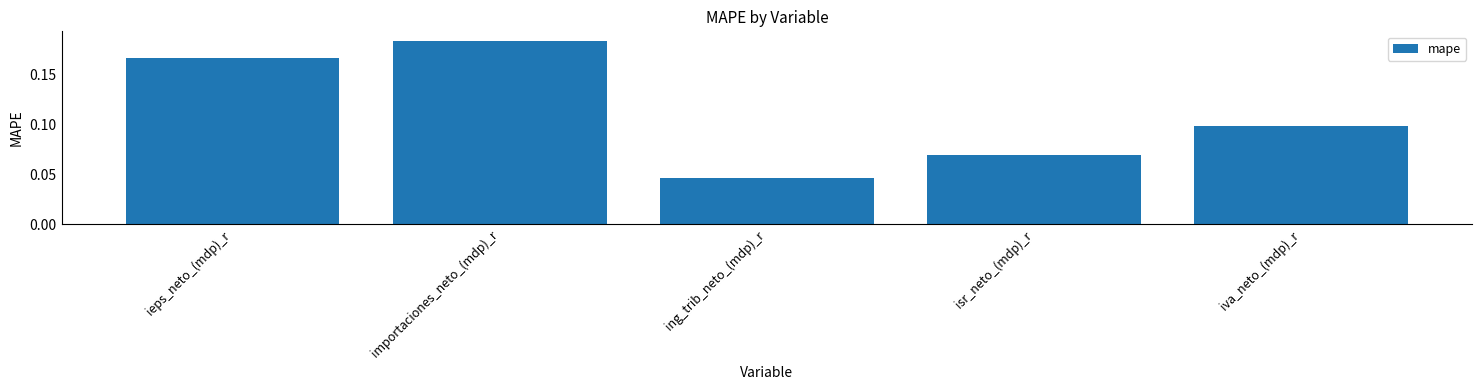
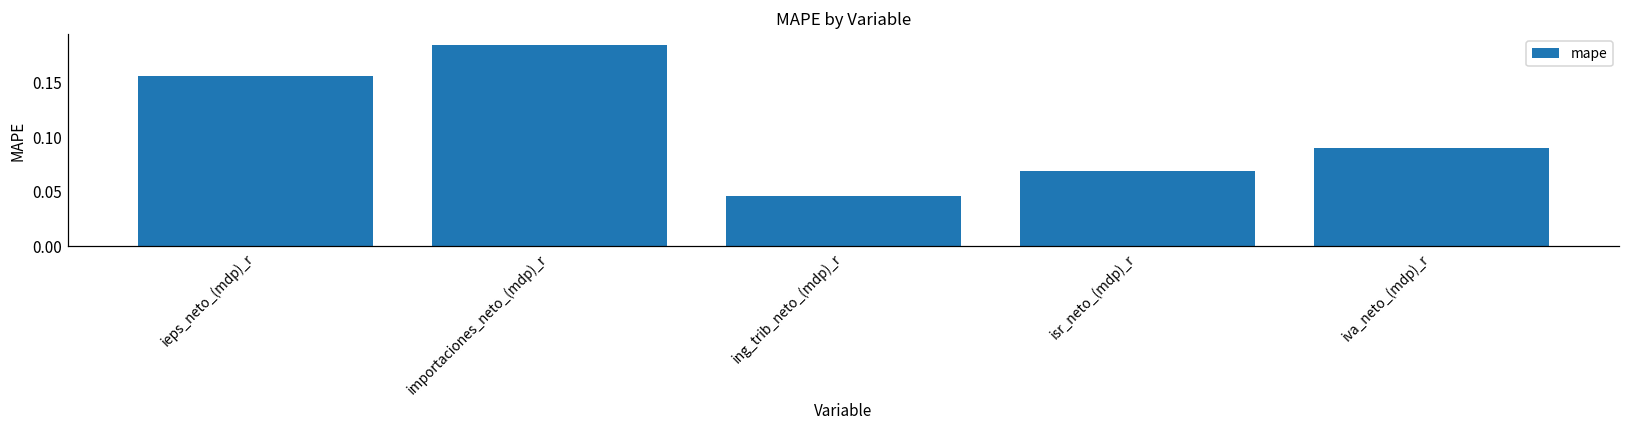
  {
-   "ieps_neto_(mdp)_r": 0.17,
+   "ieps_neto_(mdp)_r": 0.16,
    "importaciones_neto_(mdp)_r": 0.18,
    "ing_trib_neto_(mdp)_r": 0.05,
    "isr_neto_(mdp)_r": 0.07,
-   "iva_neto_(mdp)_r": 0.10
+   "iva_neto_(mdp)_r": 0.09
  }
